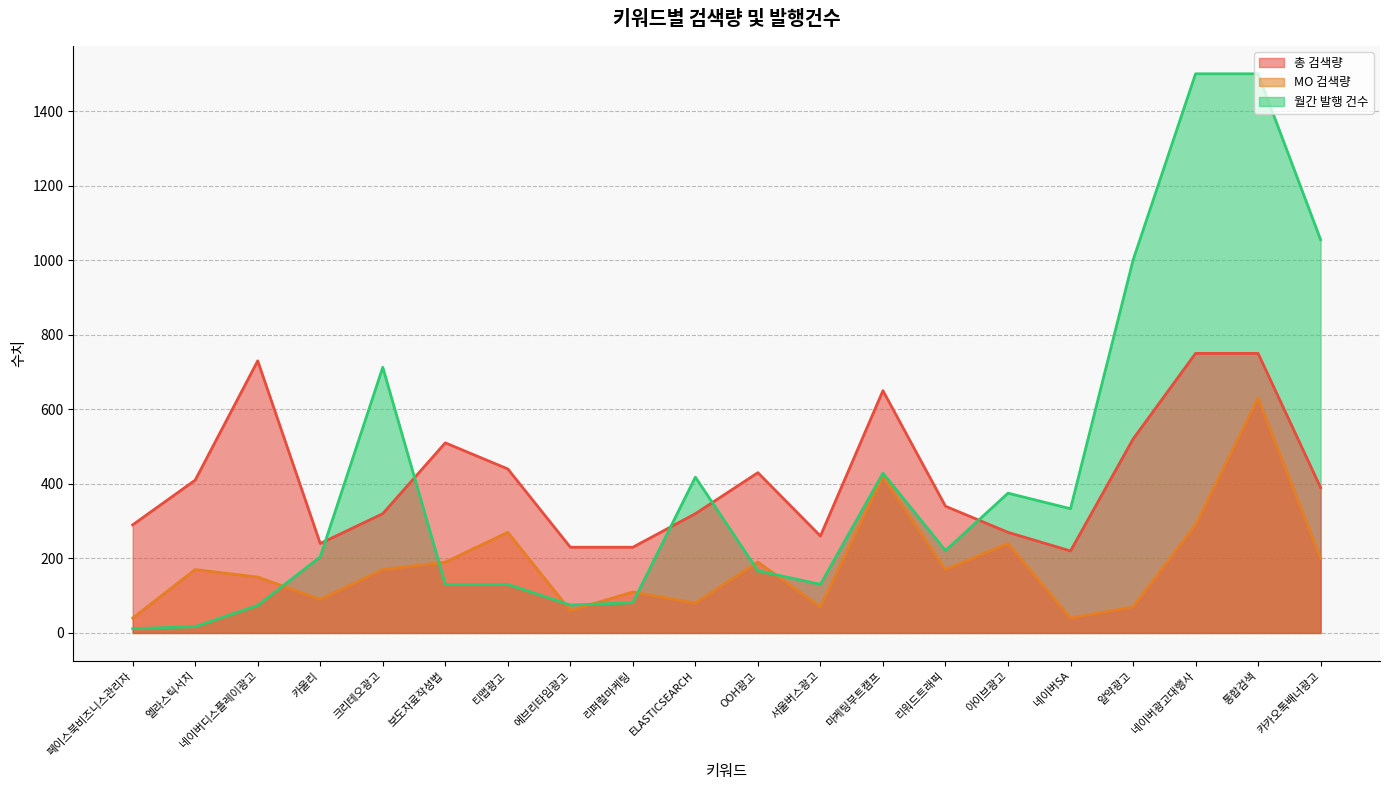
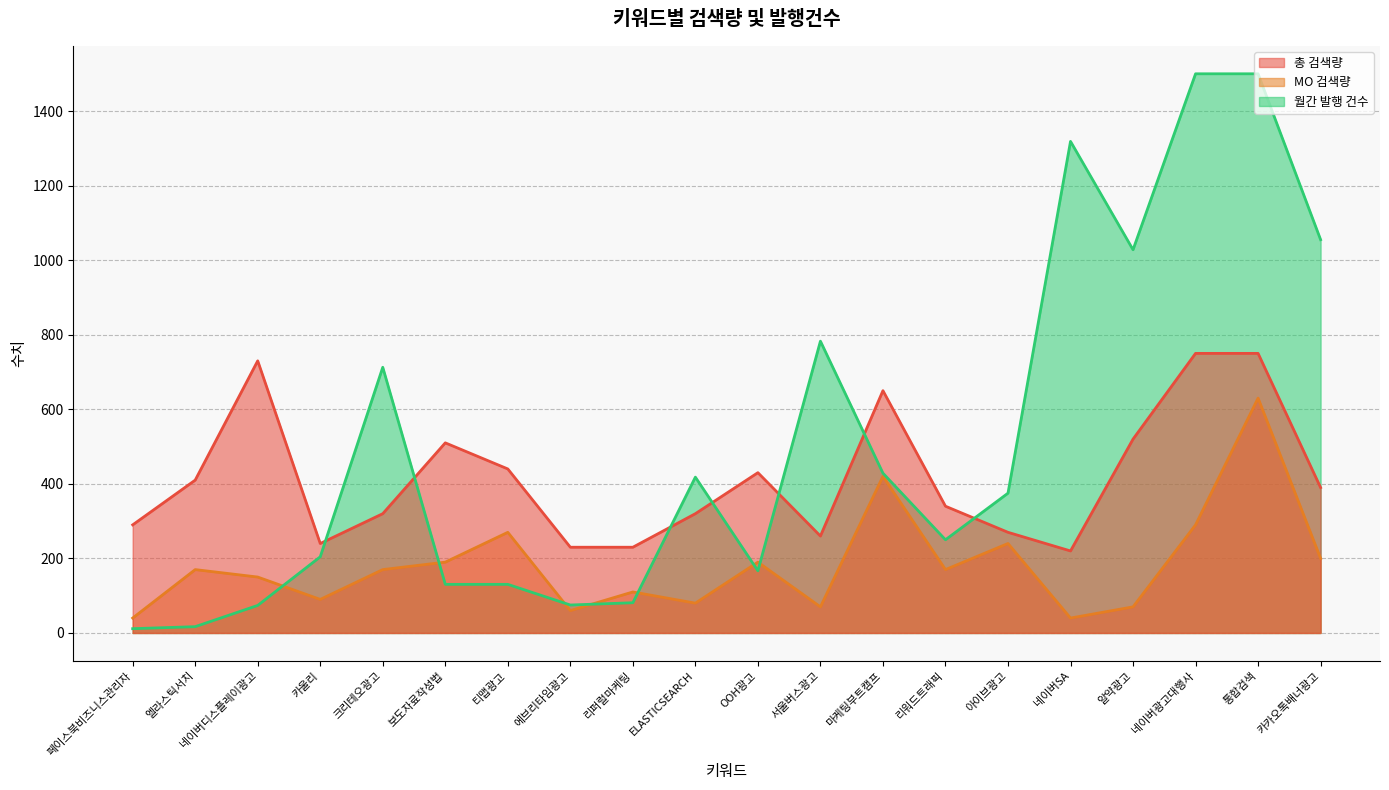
  {
    "월간 발행 건수": {
      "페이스북비즈니스관리자": 10,
      "엘라스틱서치": 20,
      "네이버디스플레이광고": 70,
      "카울리": 200,
      "크리테오광고": 710,
      "보도자료작성법": 130,
      "티맵광고": 130,
      "에브리타임광고": 80,
      "리퍼럴마케팅": 80,
      "ELASTICSEARCH": 420,
      "OOH광고": 170,
-     "서울버스광고": 130,
+     "서울버스광고": 780,
      "마케팅부트캠프": 430,
-     "리워드트래픽": 220,
+     "리워드트래픽": 250,
      "아이브광고": 380,
-     "네이버SA": 330,
-     "알약광고": 1000,
+     "네이버SA": 1320,
+     "알약광고": 1030,
      "네이버광고대행사": 1500,
      "카카오톡배너광고": 1060
    }
  }
